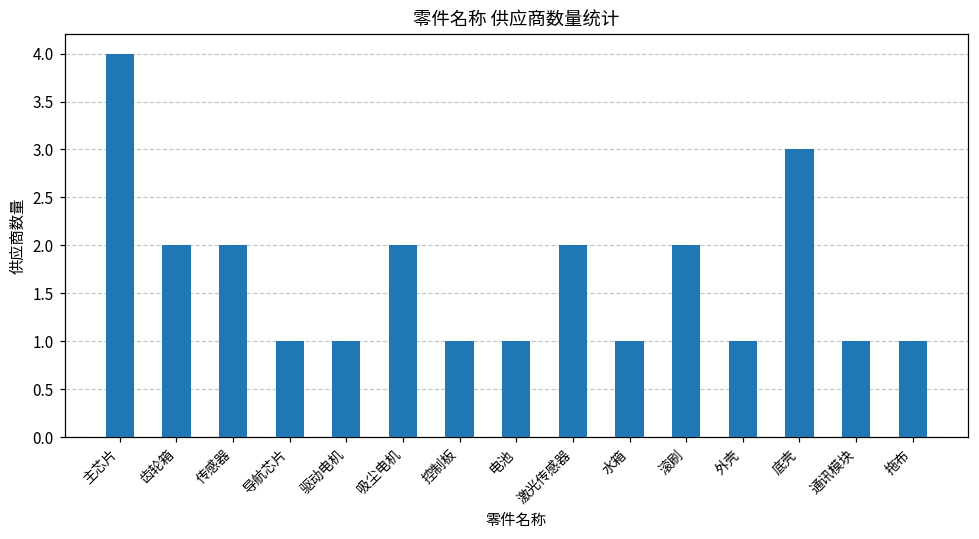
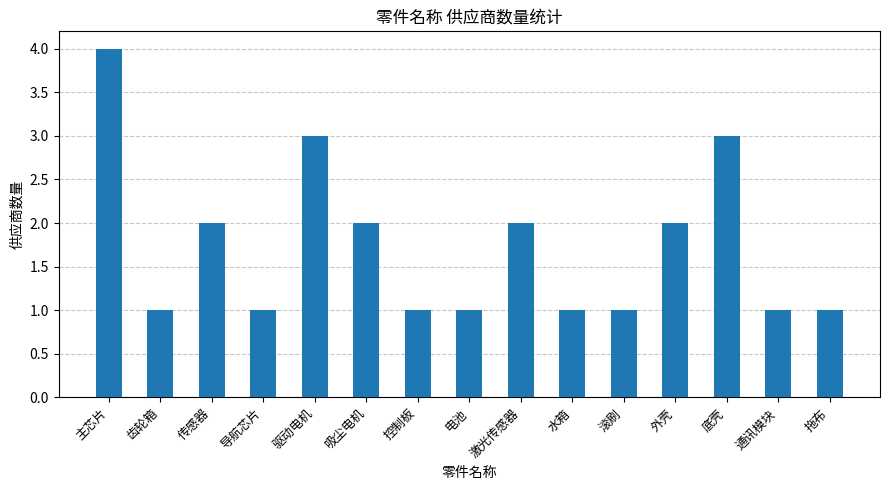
  {
    "主芯片": 4,
-   "齿轮箱": 2,
+   "齿轮箱": 1,
    "传感器": 2,
    "导航芯片": 1,
-   "驱动电机": 1,
+   "驱动电机": 3,
    "吸尘电机": 2,
    "控制板": 1,
    "电池": 1,
    "激光传感器": 2,
    "水箱": 1,
-   "滚刷": 2,
-   "外壳": 1,
+   "滚刷": 1,
+   "外壳": 2,
    "底壳": 3,
    "通讯模块": 1,
    "拖布": 1
  }
